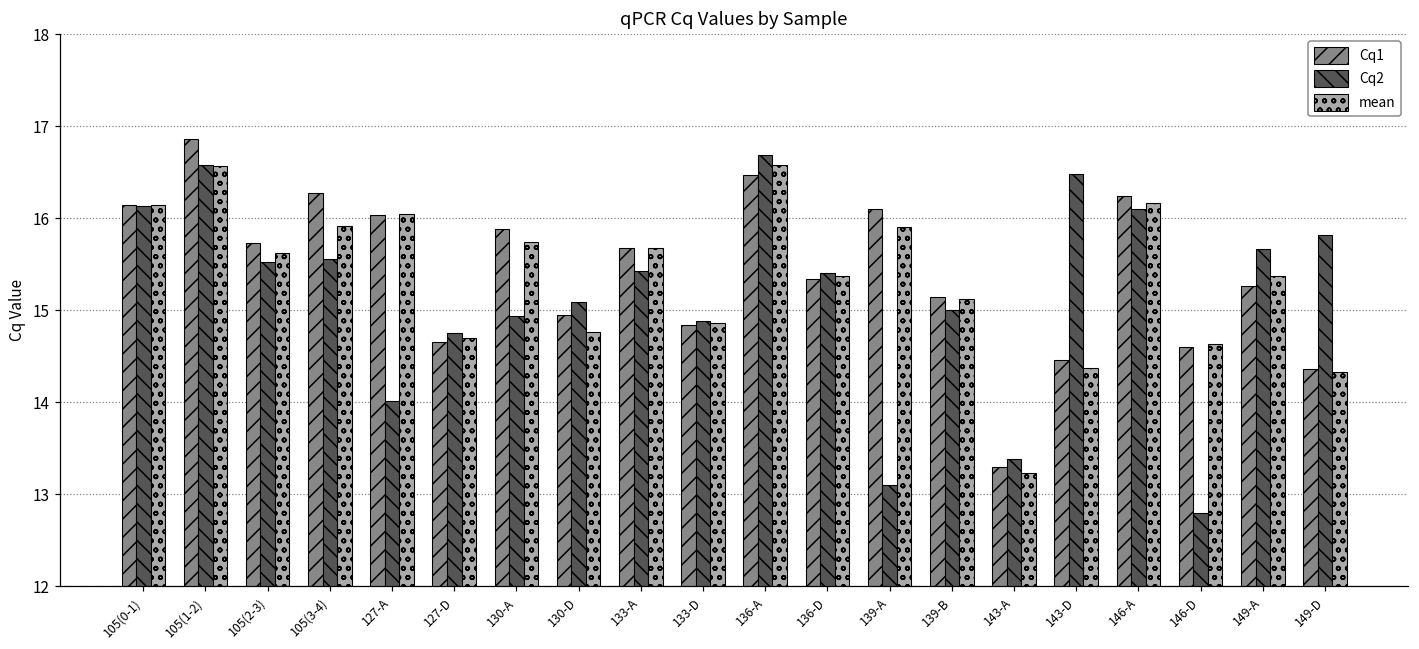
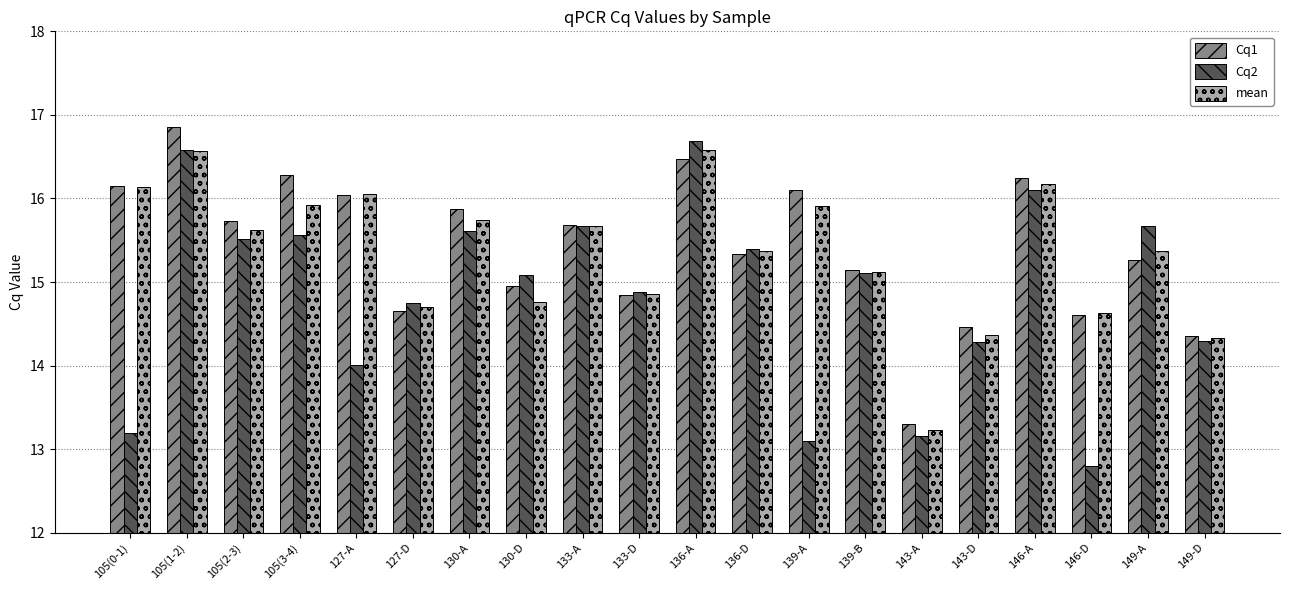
  {
    "Cq2": {
-     "105(0-1)": 16.1,
+     "105(0-1)": 13.2,
      "105(1-2)": 16.6,
      "105(2-3)": 15.5,
      "105(3-4)": 15.6,
      "127-A": 14.0,
      "127-D": 14.8,
-     "130-A": 14.9,
+     "130-A": 15.6,
      "130-D": 15.1,
-     "133-A": 15.4,
+     "133-A": 15.7,
      "133-D": 14.9,
      "136-A": 16.7,
      "136-D": 15.4,
      "139-A": 13.1,
-     "139-B": 15.0,
-     "143-A": 13.4,
-     "143-D": 16.5,
+     "139-B": 15.1,
+     "143-A": 13.2,
+     "143-D": 14.3,
      "146-A": 16.1,
      "146-D": 12.8,
      "149-A": 15.7,
-     "149-D": 15.8
+     "149-D": 14.3
    }
  }
